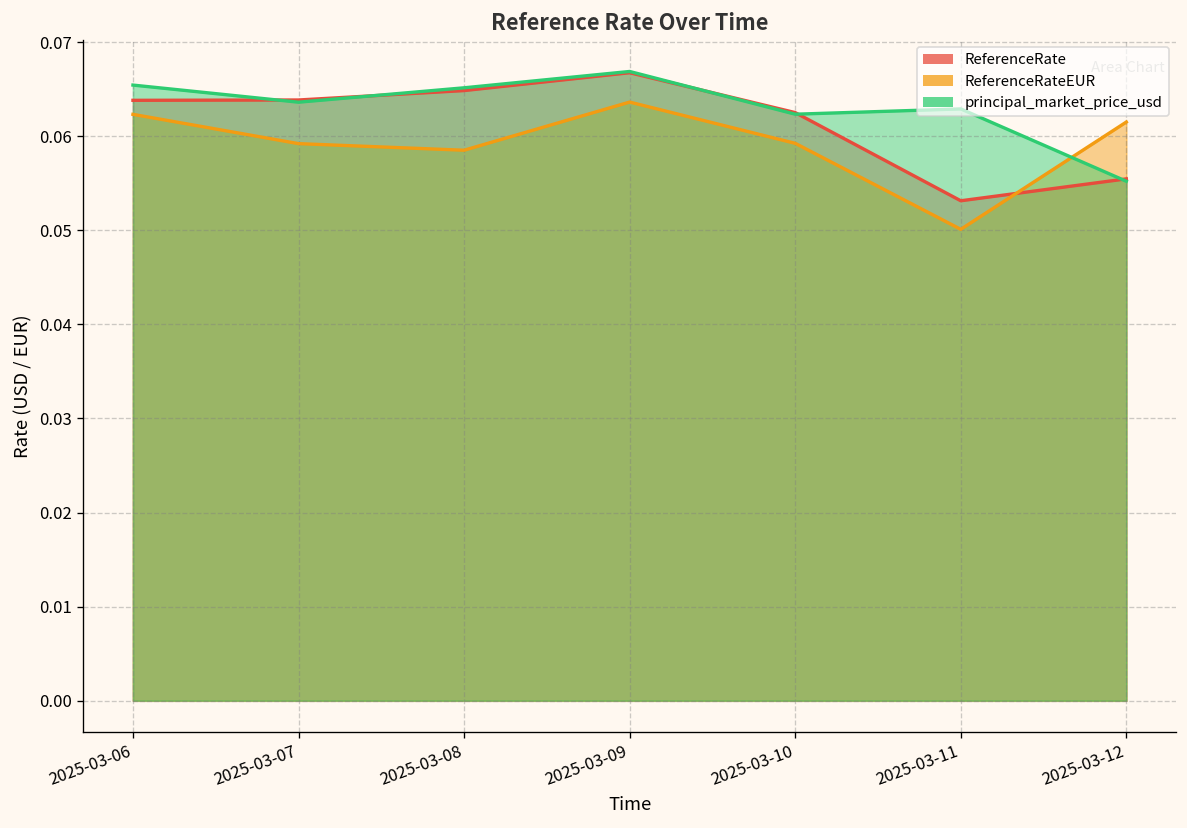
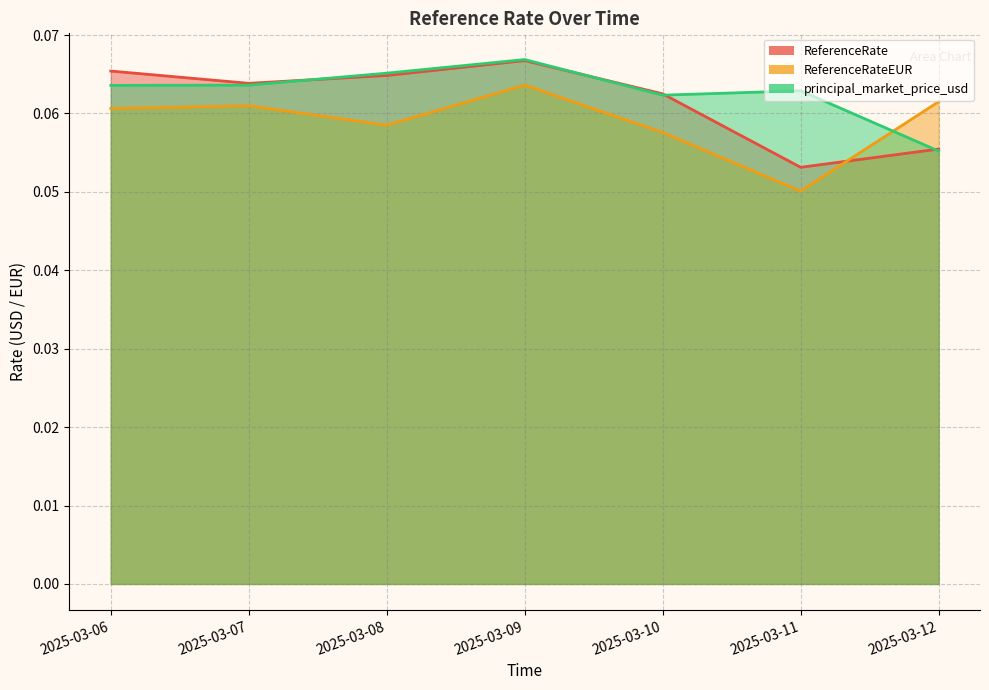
  {
    "ReferenceRate": {
-     "2025-03-06": 0.064,
+     "2025-03-06": 0.065,
      "2025-03-11": 0.053
    },
    "ReferenceRateEUR": {
-     "2025-03-06": 0.062,
-     "2025-03-07": 0.059,
+     "2025-03-06": 0.061,
+     "2025-03-07": 0.061,
      "2025-03-08": 0.059,
      "2025-03-09": 0.064,
-     "2025-03-10": 0.059,
+     "2025-03-10": 0.058,
      "2025-03-11": 0.050,
      "2025-03-12": 0.062
    },
    "principal_market_price_usd": {
-     "2025-03-06": 0.065
+     "2025-03-06": 0.064
    }
  }
